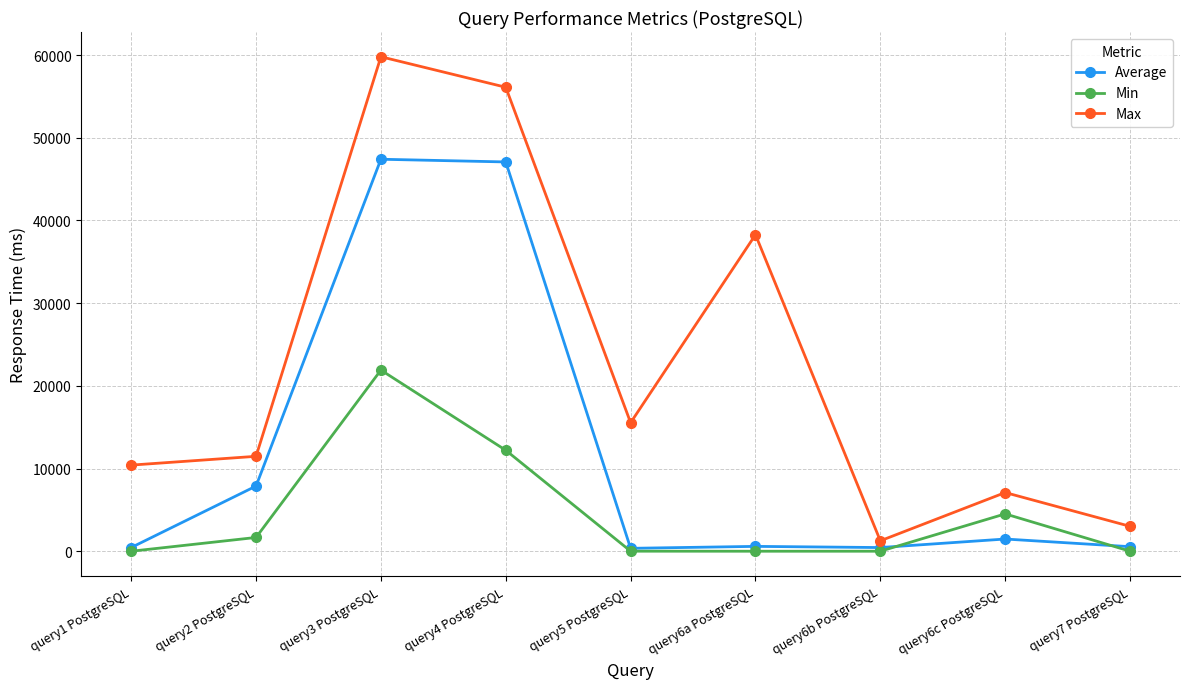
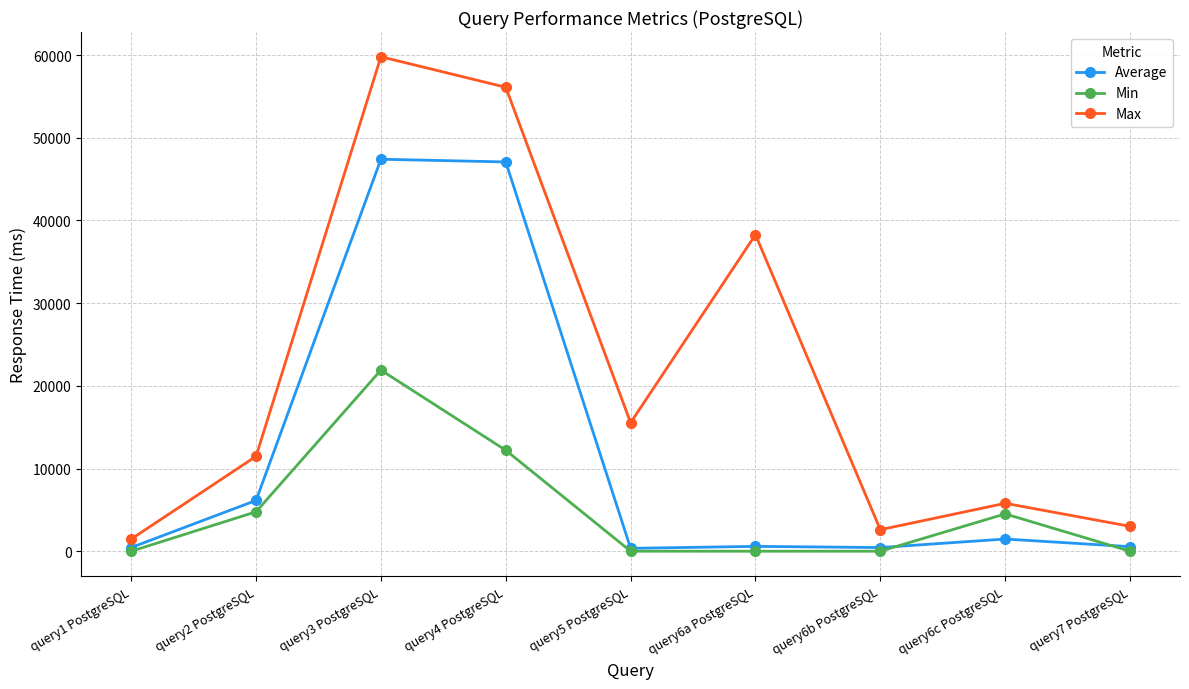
  {
    "Average": {
      "query1 PostgreSQL": 0,
-     "query2 PostgreSQL": 8000,
+     "query2 PostgreSQL": 6000,
      "query3 PostgreSQL": 47000,
      "query4 PostgreSQL": 47000,
      "query5 PostgreSQL": 0,
      "query6a PostgreSQL": 1000,
      "query6b PostgreSQL": 0,
      "query6c PostgreSQL": 1000,
      "query7 PostgreSQL": 1000
    },
    "Min": {
      "query1 PostgreSQL": 0,
-     "query2 PostgreSQL": 2000,
+     "query2 PostgreSQL": 5000,
      "query3 PostgreSQL": 22000,
      "query4 PostgreSQL": 12000,
      "query5 PostgreSQL": 0,
      "query6a PostgreSQL": 0,
      "query6b PostgreSQL": 0,
      "query6c PostgreSQL": 5000,
      "query7 PostgreSQL": 0
    },
    "Max": {
-     "query1 PostgreSQL": 10000,
+     "query1 PostgreSQL": 1000,
      "query2 PostgreSQL": 11000,
      "query3 PostgreSQL": 60000,
      "query4 PostgreSQL": 56000,
      "query5 PostgreSQL": 16000,
      "query6a PostgreSQL": 38000,
-     "query6b PostgreSQL": 1000,
-     "query6c PostgreSQL": 7000,
+     "query6b PostgreSQL": 3000,
+     "query6c PostgreSQL": 6000,
      "query7 PostgreSQL": 3000
    }
  }
